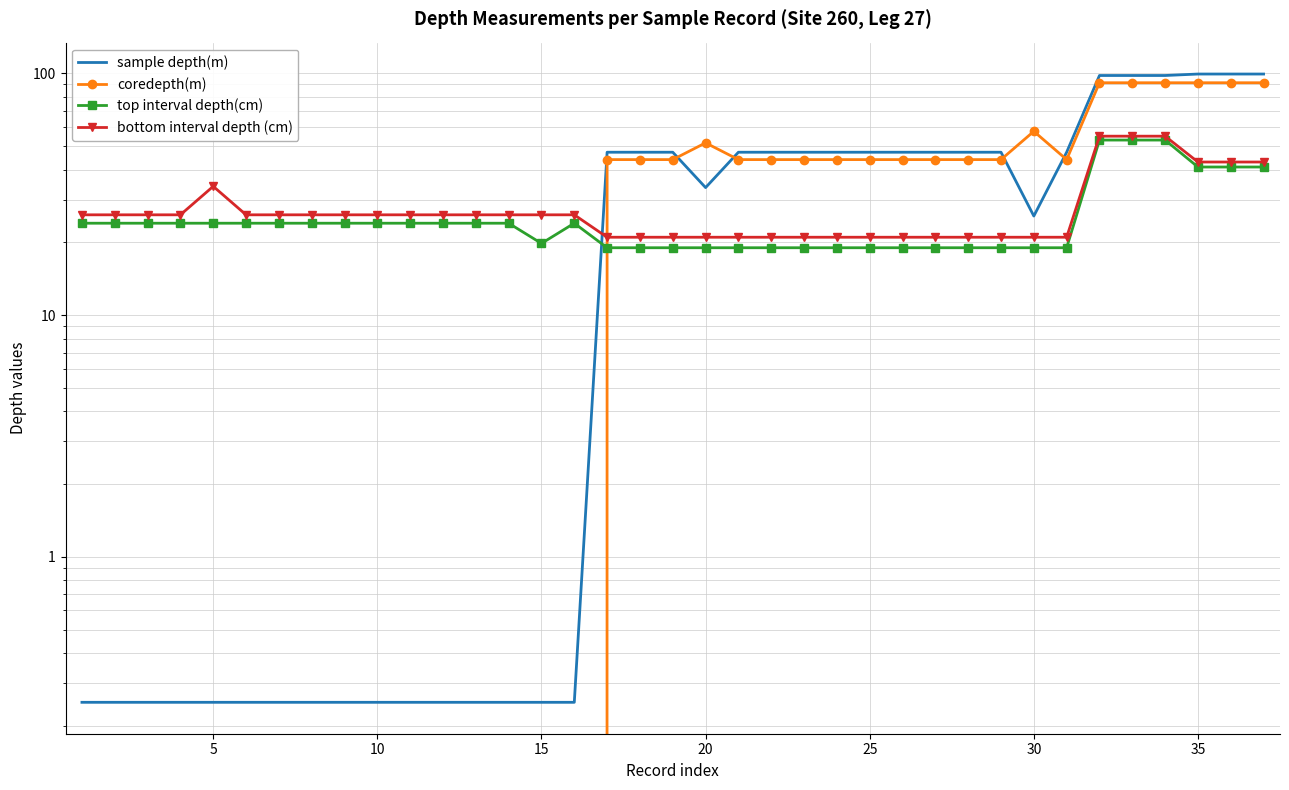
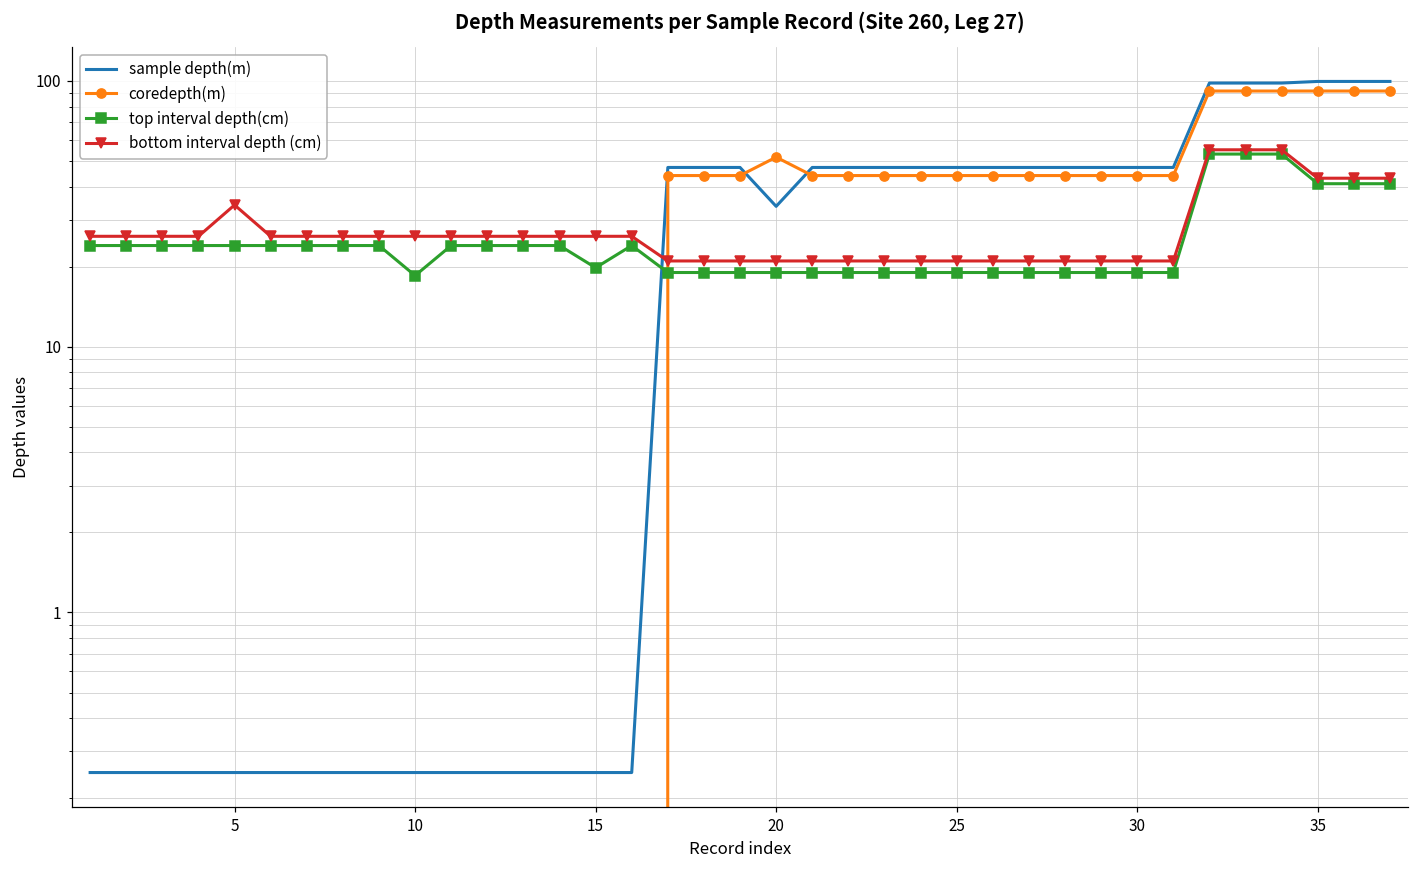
  {
    "sample depth(m)": {
      "5": 0.25,
      "10": 0.25,
      "15": 0.25,
      "20": 34,
      "25": 47,
-     "30": 26,
+     "30": 47,
      "35": 99
    },
    "coredepth(m)": {
      "20": 52,
      "25": 44,
-     "30": 58,
+     "30": 44,
      "35": 92
    },
    "top interval depth(cm)": {
      "5": 24,
-     "10": 24,
+     "10": 19,
      "15": 20,
      "20": 19,
      "25": 19,
      "30": 19,
      "35": 41
    },
    "bottom interval depth (cm)": {
      "5": 34,
      "10": 26,
      "15": 26,
      "20": 21,
      "25": 21,
      "30": 21,
      "35": 43
    }
  }
